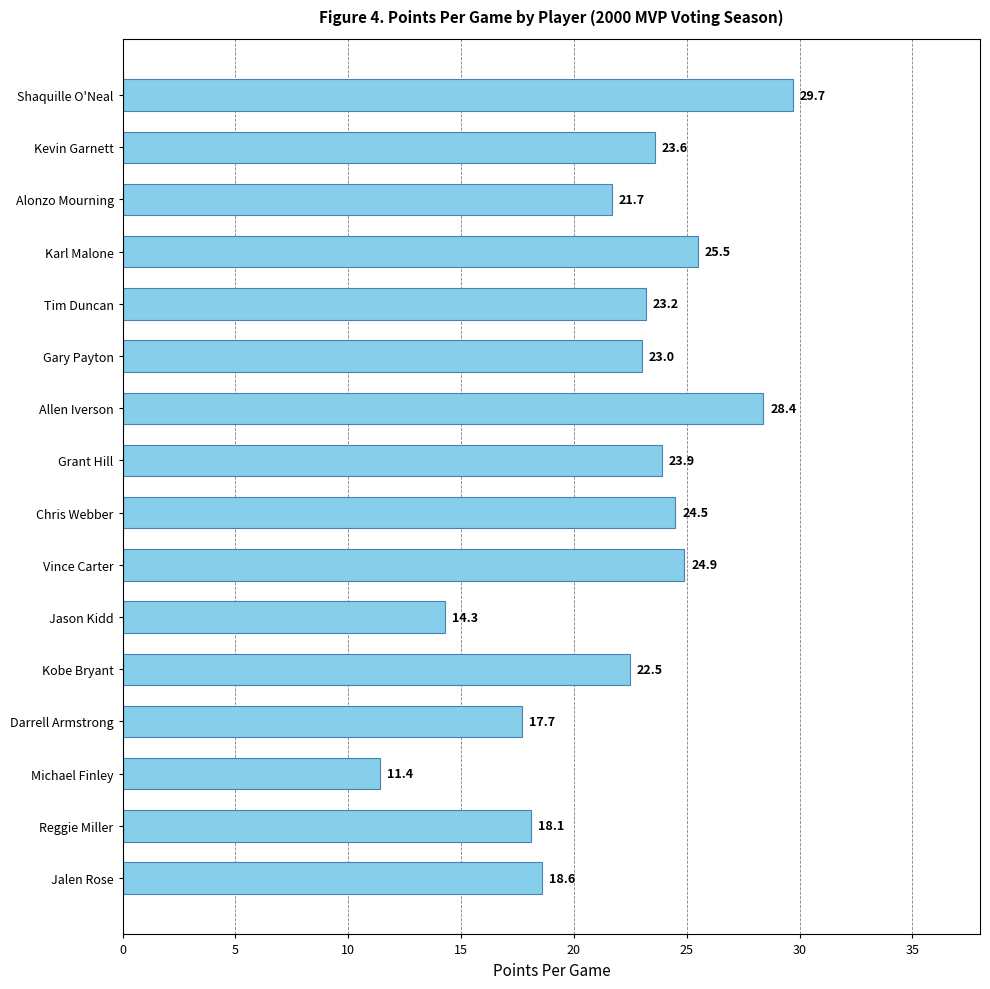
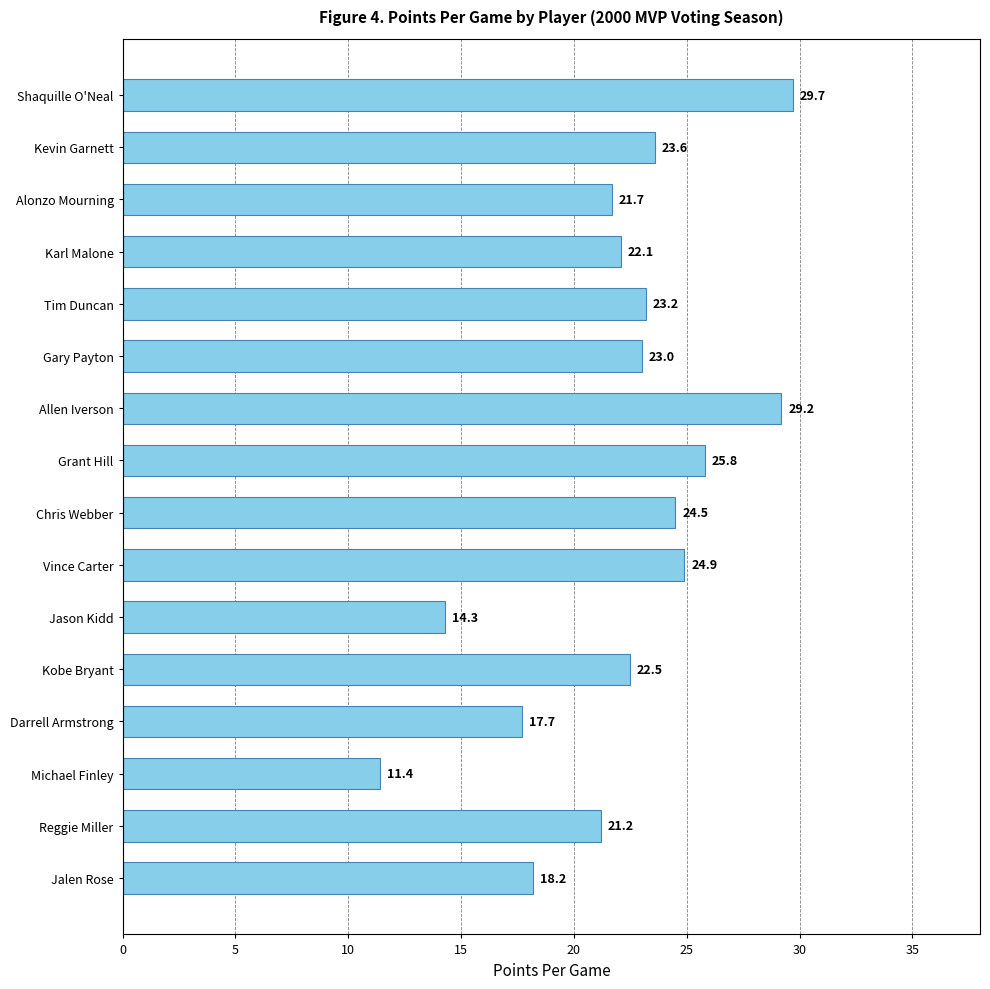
  {
    "Shaquille O'Neal": 29.7,
    "Kevin Garnett": 23.6,
    "Alonzo Mourning": 21.7,
-   "Karl Malone": 25.5,
+   "Karl Malone": 22.1,
    "Tim Duncan": 23.2,
    "Gary Payton": 23.0,
-   "Allen Iverson": 28.4,
-   "Grant Hill": 23.9,
+   "Allen Iverson": 29.2,
+   "Grant Hill": 25.8,
    "Chris Webber": 24.5,
    "Vince Carter": 24.9,
    "Jason Kidd": 14.3,
    "Kobe Bryant": 22.5,
    "Darrell Armstrong": 17.7,
    "Michael Finley": 11.4,
-   "Reggie Miller": 18.1,
-   "Jalen Rose": 18.6
+   "Reggie Miller": 21.2,
+   "Jalen Rose": 18.2
  }
